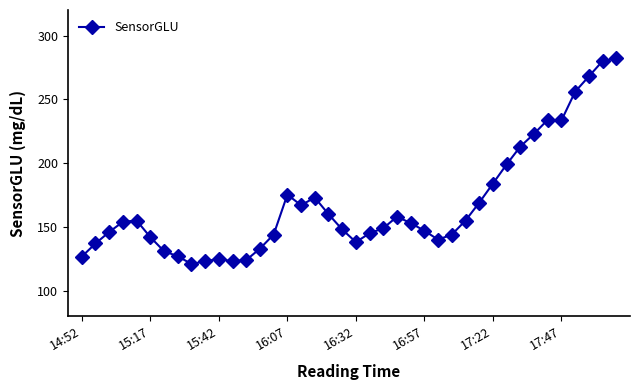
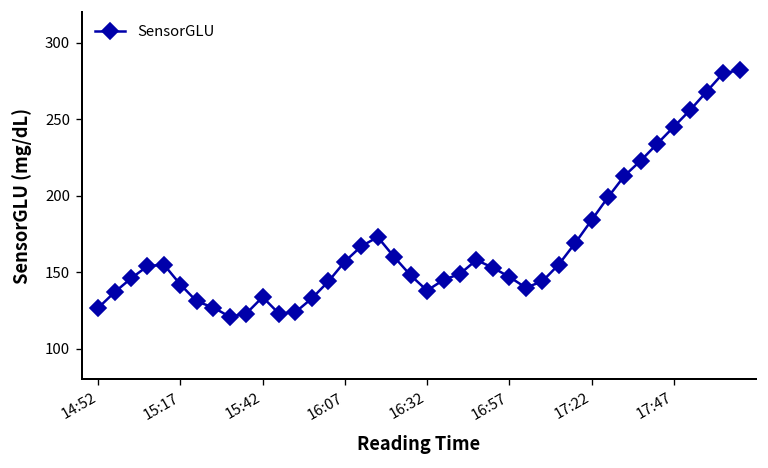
  {
    "14:52": 127,
    "15:17": 142,
-   "15:42": 125,
-   "16:07": 175,
+   "15:42": 134,
+   "16:07": 157,
    "16:32": 138,
    "16:57": 147,
    "17:22": 184,
-   "17:47": 234
+   "17:47": 245
  }
